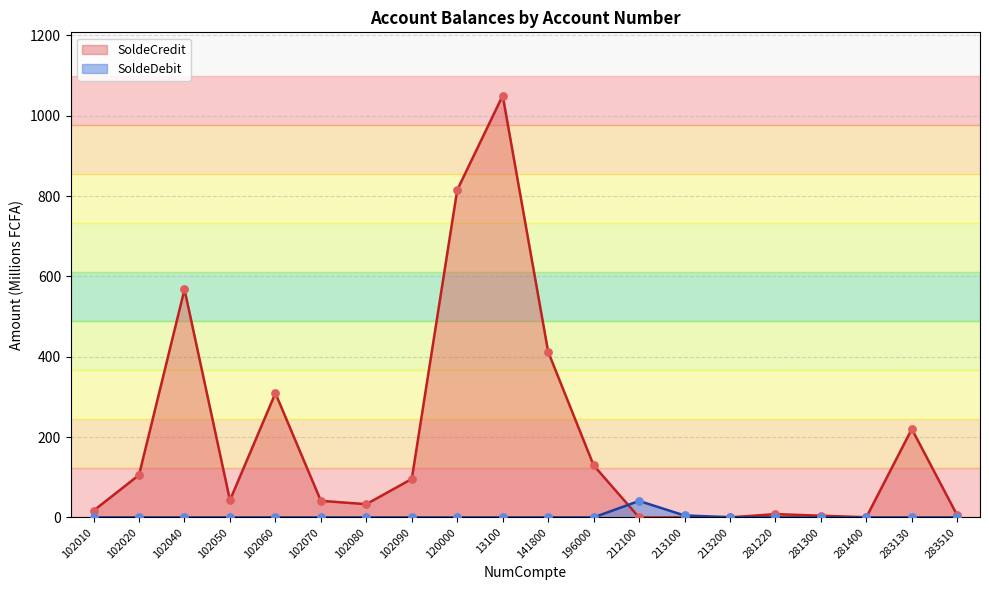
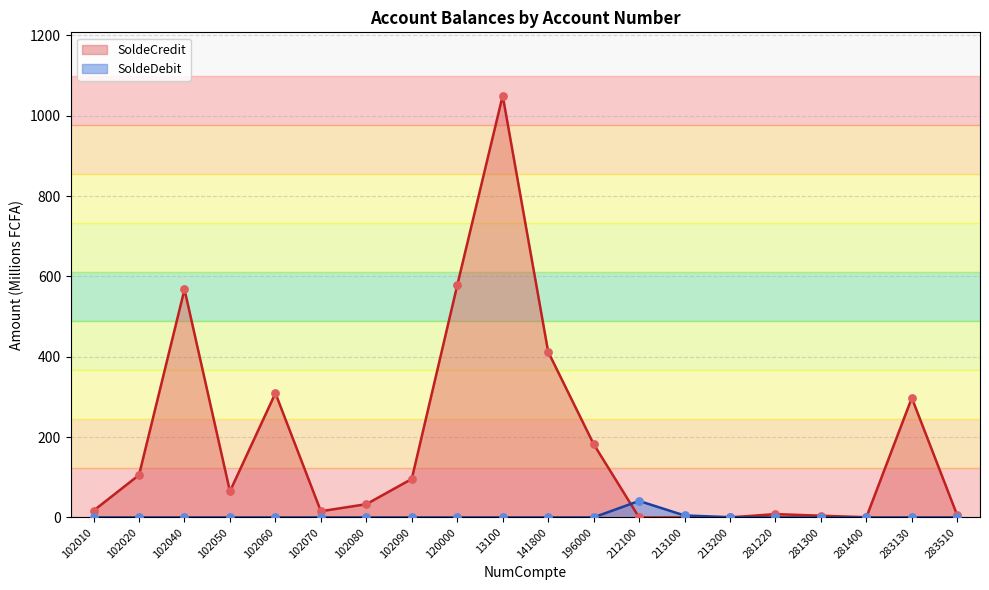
  {
    "SoldeCredit": {
      "102010": 20,
      "102020": 110,
      "102040": 570,
-     "102050": 40,
+     "102050": 60,
      "102060": 310,
-     "102070": 40,
+     "102070": 20,
      "102080": 30,
      "102090": 100,
-     "120000": 820,
+     "120000": 580,
      "13100": 1050,
      "141800": 410,
-     "196000": 130,
+     "196000": 180,
      "212100": 0,
      "281220": 10,
-     "283130": 220
+     "283130": 300
    },
    "SoldeDebit": {
      "102010": 0,
      "102020": 0,
      "102040": 0,
      "102050": 0,
      "102060": 0,
      "102070": 0,
      "102080": 0,
      "102090": 0,
      "120000": 0,
      "13100": 0,
      "141800": 0,
      "196000": 0,
      "212100": 40,
      "281220": 0,
      "283130": 0
    }
  }
